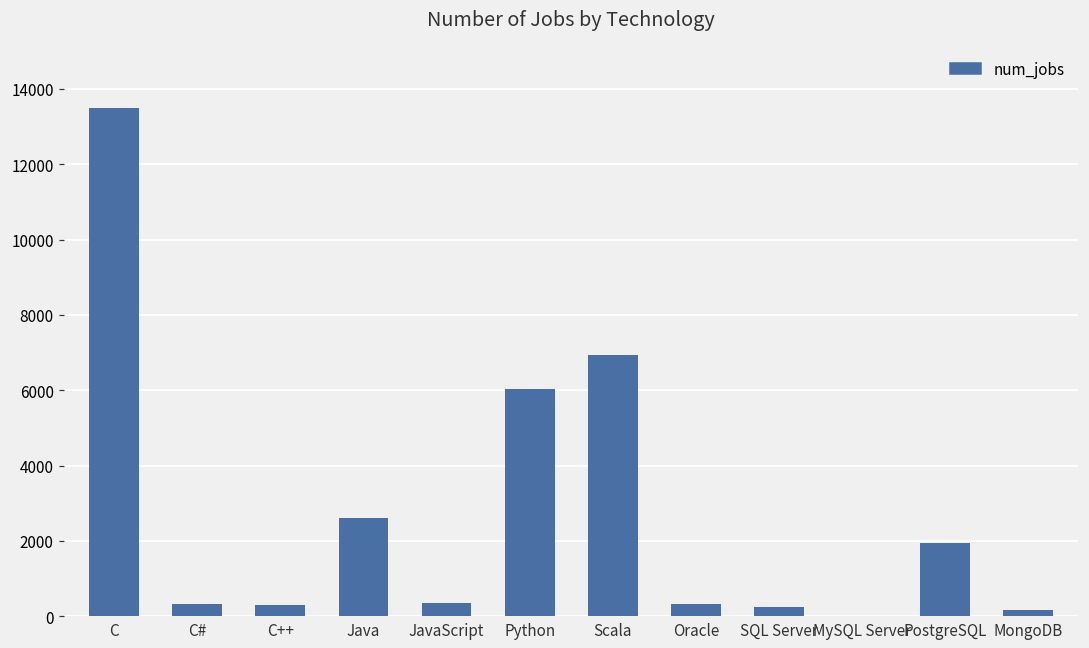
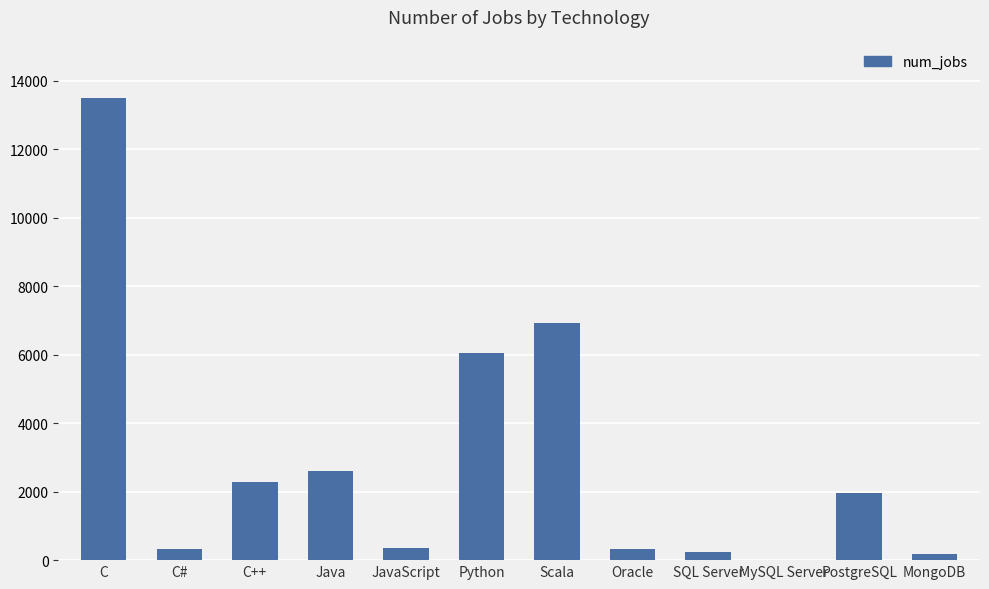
  {
    "C": 13500,
    "C#": 300,
-   "C++": 300,
+   "C++": 2300,
    "Java": 2600,
    "JavaScript": 400,
    "Python": 6000,
    "Scala": 6900,
    "Oracle": 300,
    "SQL Server": 300,
    "MySQL Server": 0,
    "PostgreSQL": 1900,
    "MongoDB": 200
  }
